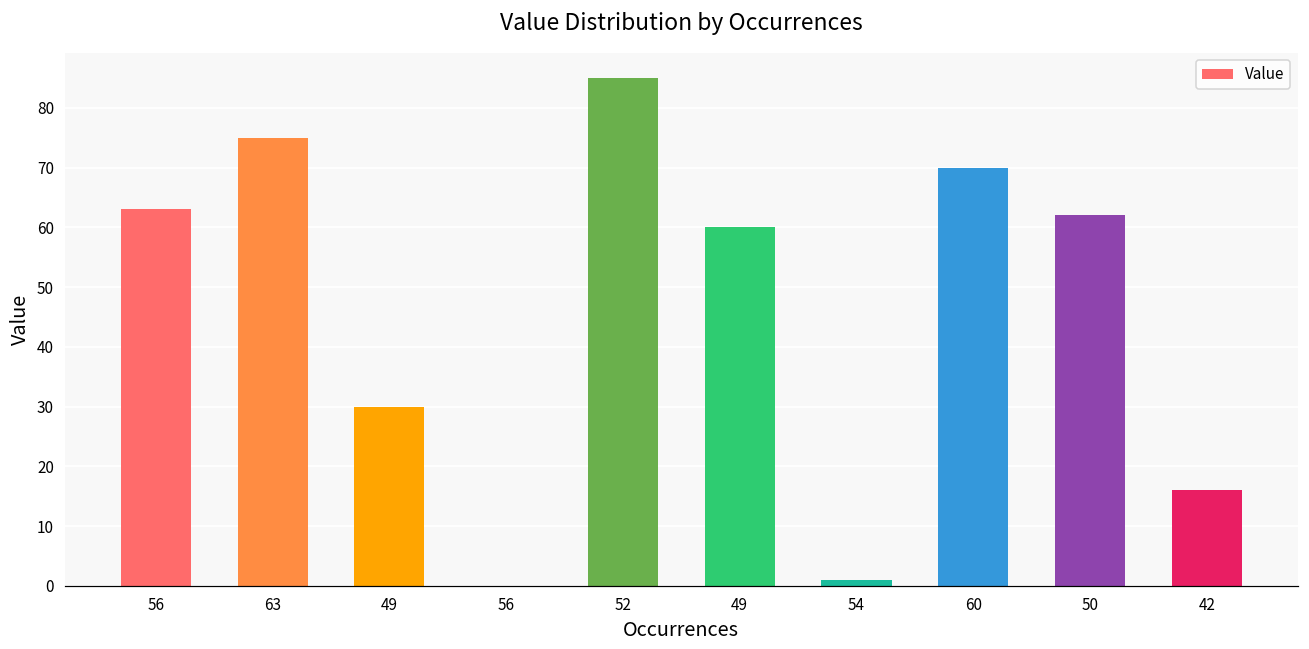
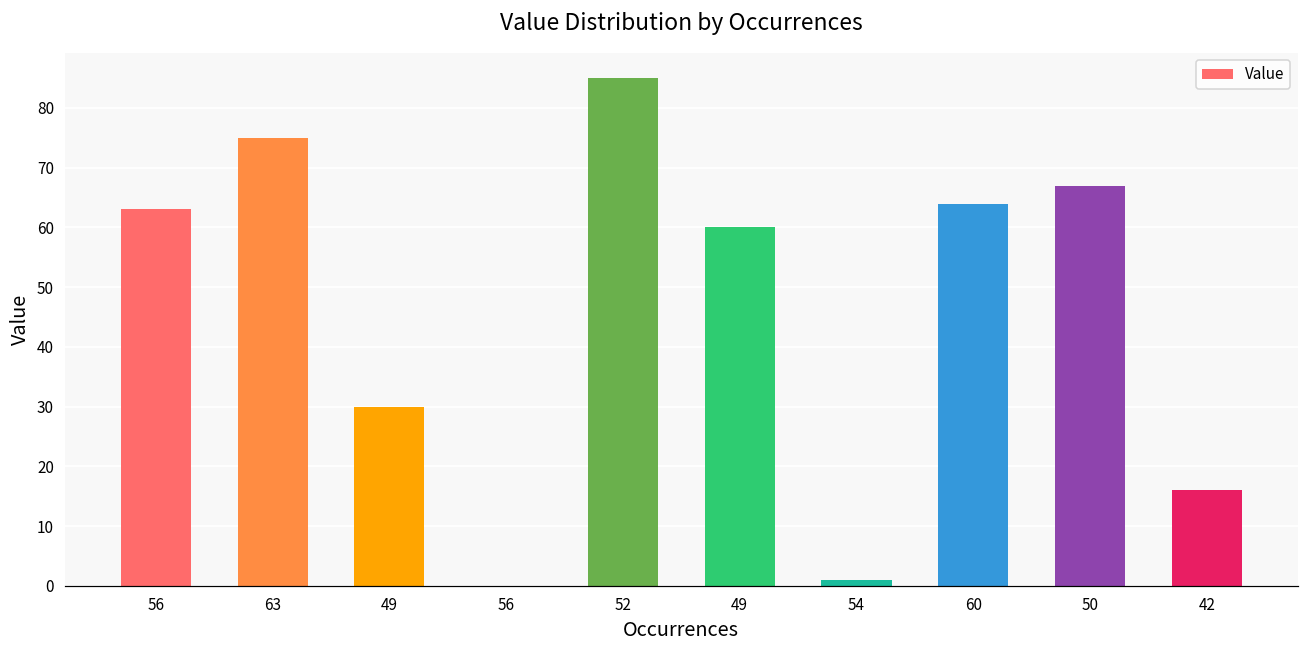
  {
    "63": 75,
    "52": 85,
    "54": 1,
-   "60": 70,
-   "50": 62,
+   "60": 64,
+   "50": 67,
    "42": 16
  }
